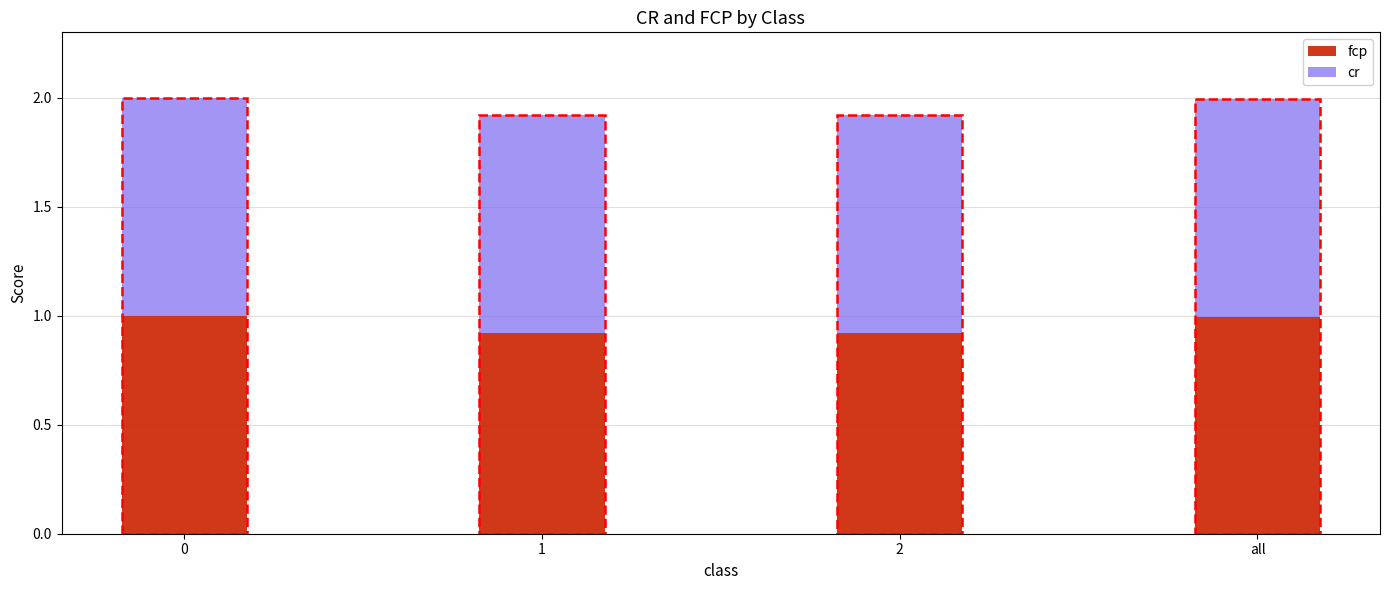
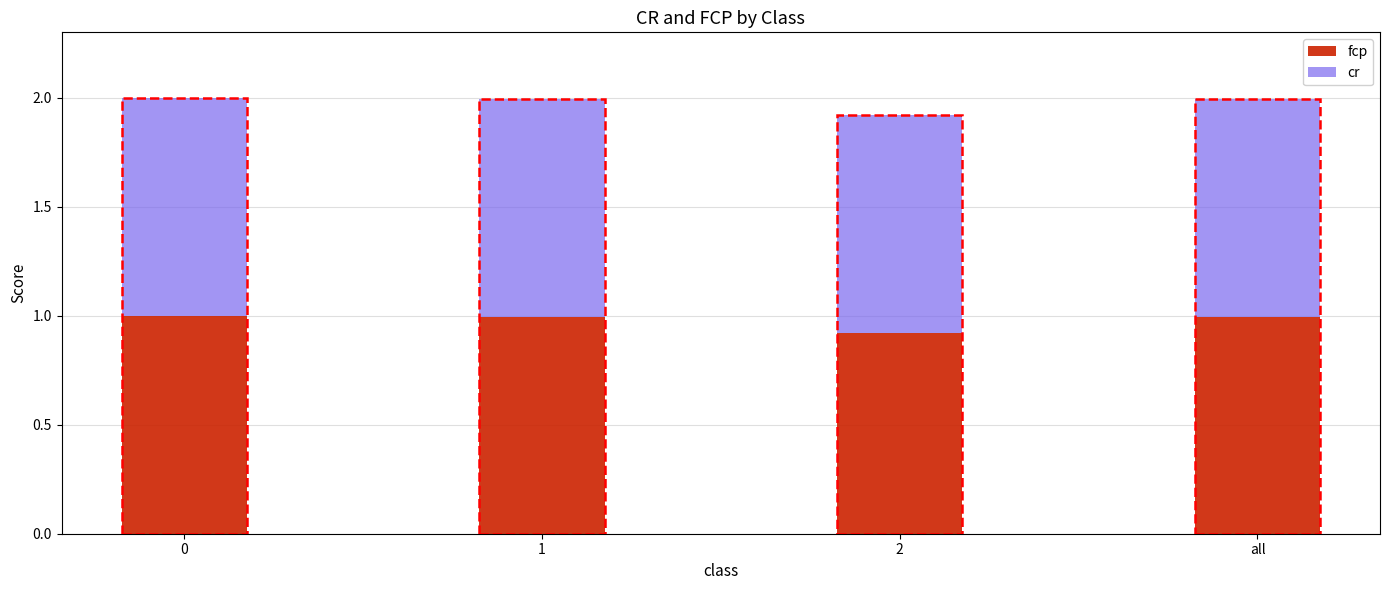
  {
    "fcp": {
      "0": 1.00,
-     "1": 0.92,
+     "1": 0.99,
      "2": 0.92,
      "all": 0.99
    },
    "cr": {
      "0": 1.00,
      "1": 1.00,
      "2": 1.00,
      "all": 1.00
    }
  }
